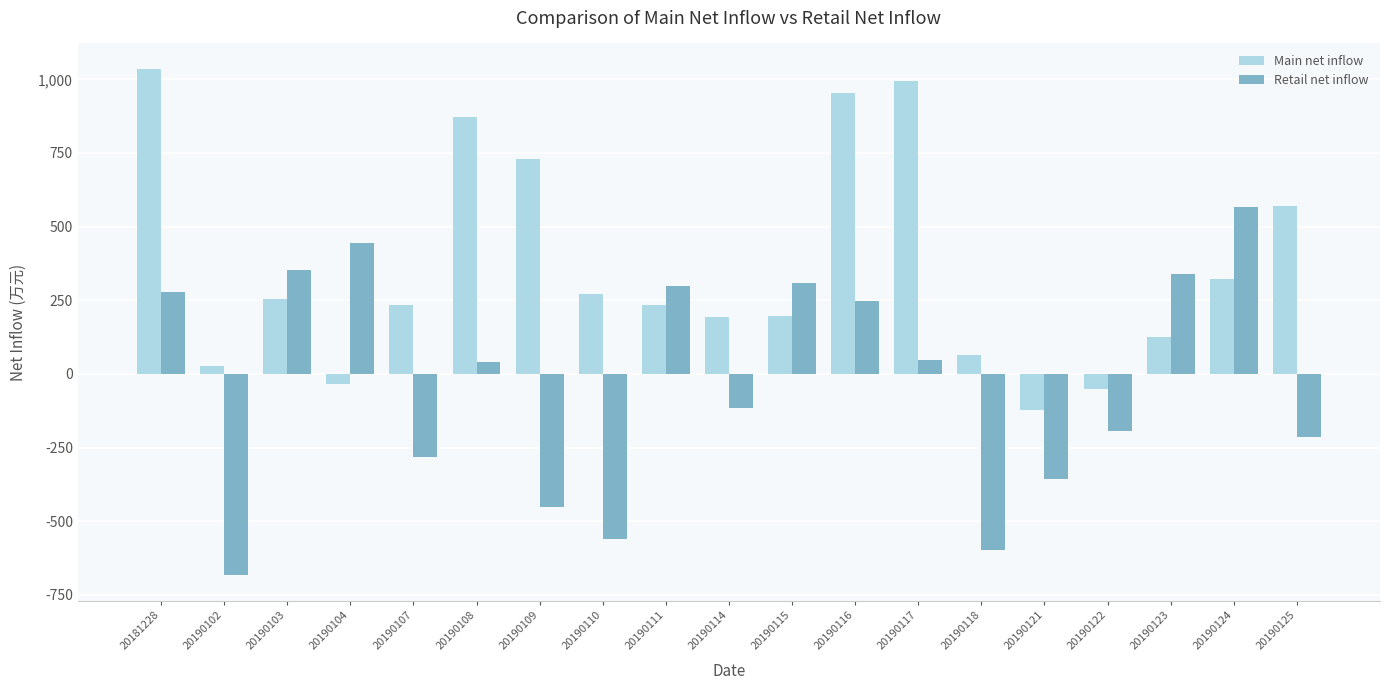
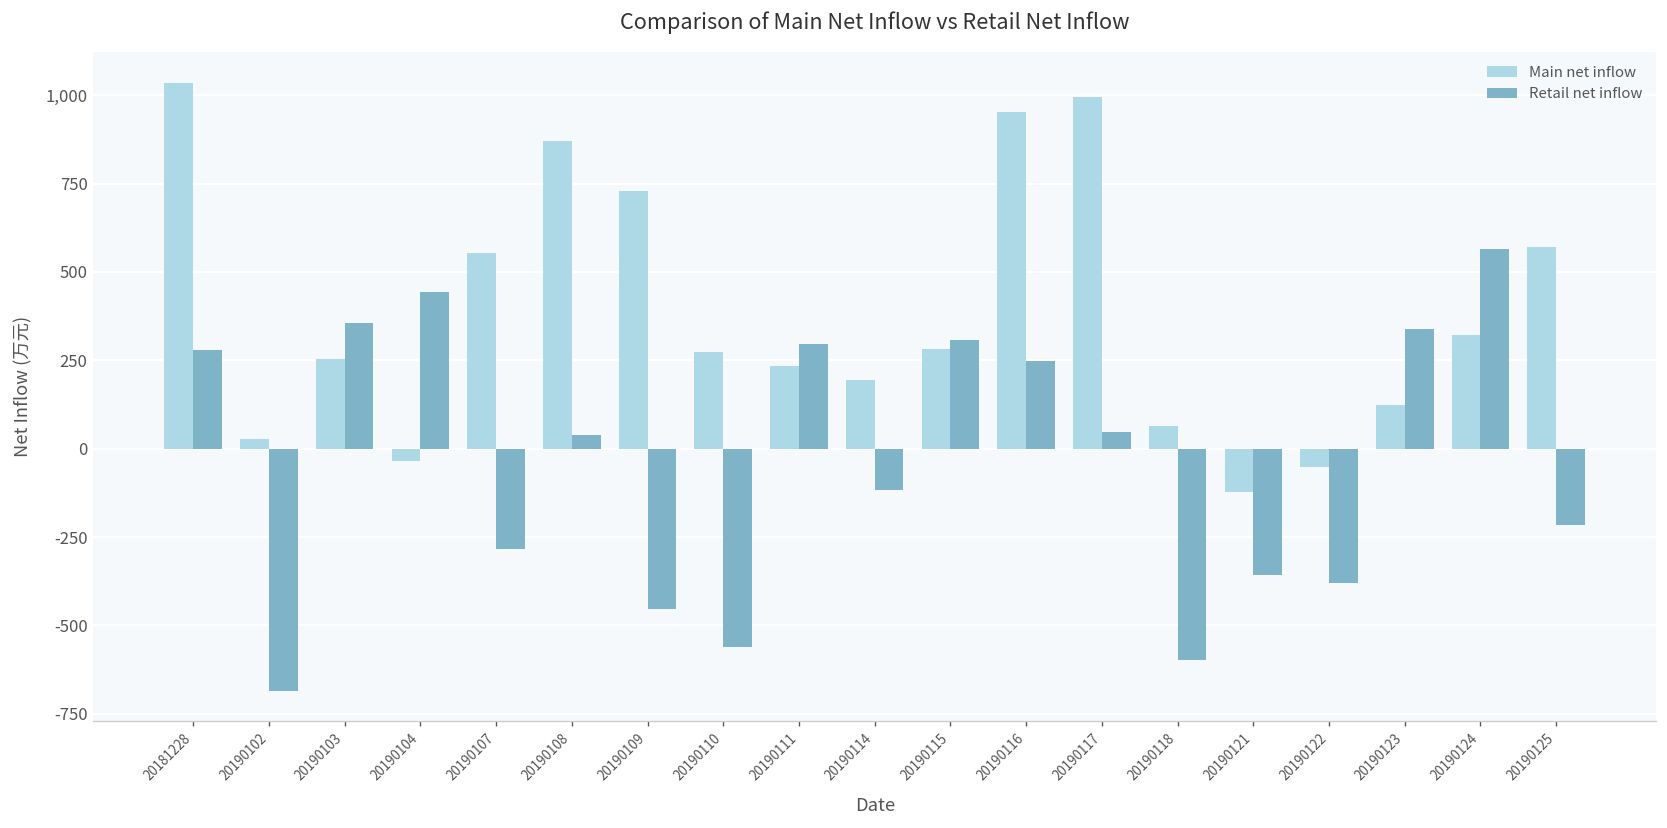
  {
    "Main net inflow": {
      "20181228": "1,040",
      "20190102": "30",
      "20190103": "250",
      "20190104": "-30",
-     "20190107": "230",
+     "20190107": "550",
      "20190108": "870",
      "20190109": "730",
      "20190110": "270",
      "20190111": "230",
      "20190114": "190",
-     "20190115": "200",
+     "20190115": "280",
      "20190116": "950",
      "20190117": "1,000",
      "20190118": "60",
      "20190121": "-120",
      "20190122": "-50",
      "20190123": "120",
      "20190124": "320",
      "20190125": "570"
    },
    "Retail net inflow": {
      "20181228": "280",
      "20190102": "-680",
      "20190103": "350",
      "20190104": "440",
      "20190107": "-280",
      "20190108": "40",
      "20190109": "-450",
      "20190110": "-560",
      "20190111": "300",
      "20190114": "-120",
      "20190115": "310",
      "20190116": "250",
      "20190117": "50",
      "20190118": "-600",
      "20190121": "-360",
-     "20190122": "-190",
+     "20190122": "-380",
      "20190123": "340",
      "20190124": "560",
      "20190125": "-220"
    }
  }
